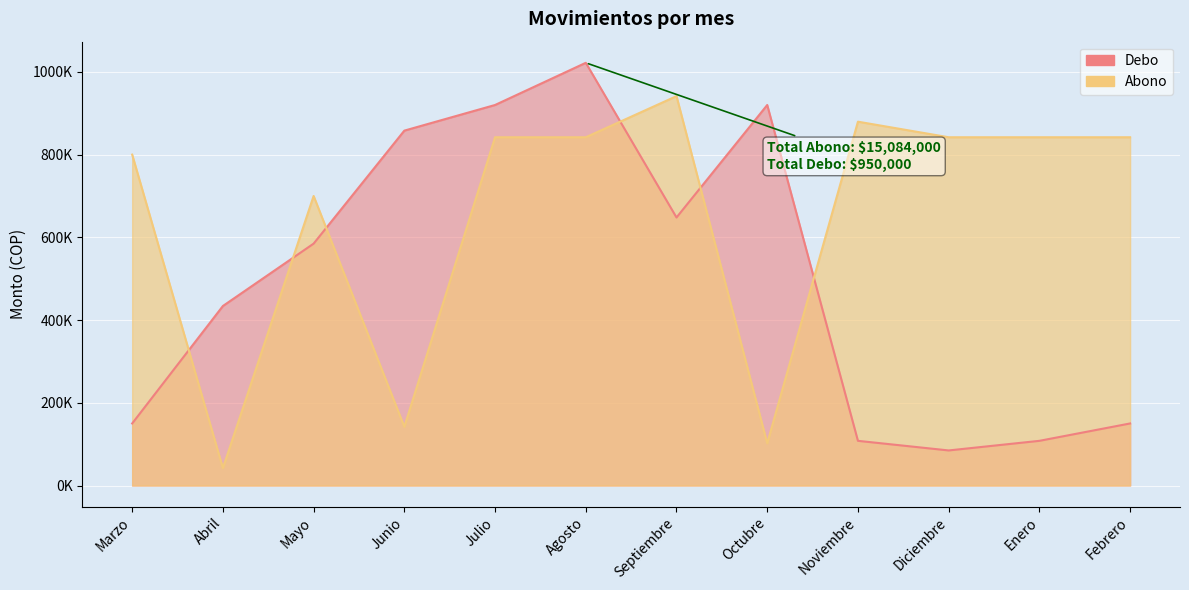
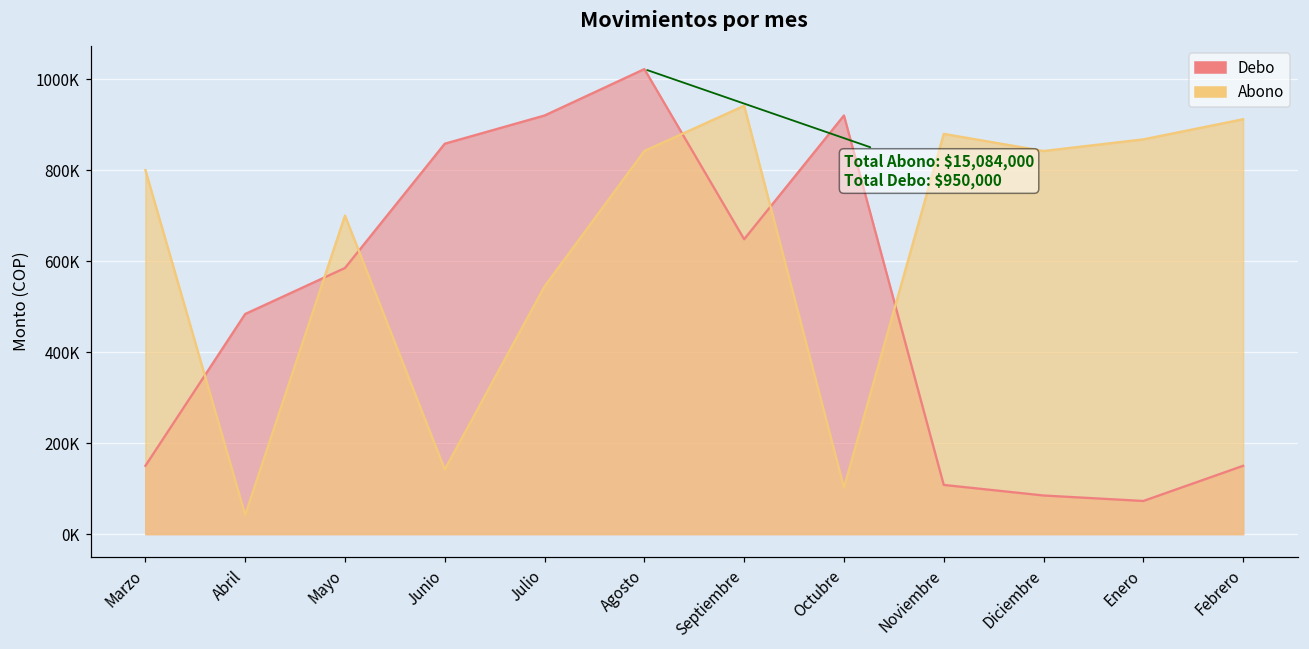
  {
    "Debo": {
      "Marzo": 150000,
-     "Abril": 430000,
+     "Abril": 480000,
      "Mayo": 580000,
      "Junio": 860000,
      "Julio": 920000,
      "Agosto": 1020000,
      "Septiembre": 650000,
      "Octubre": 920000,
      "Noviembre": 110000,
      "Diciembre": 80000,
-     "Enero": 110000,
+     "Enero": 70000,
      "Febrero": 150000
    },
    "Abono": {
      "Marzo": 800000,
      "Abril": 40000,
      "Mayo": 700000,
      "Junio": 140000,
-     "Julio": 840000,
+     "Julio": 540000,
      "Agosto": 840000,
      "Septiembre": 940000,
      "Octubre": 100000,
      "Noviembre": 880000,
      "Diciembre": 840000,
-     "Enero": 840000,
-     "Febrero": 840000
+     "Enero": 870000,
+     "Febrero": 910000
    }
  }
